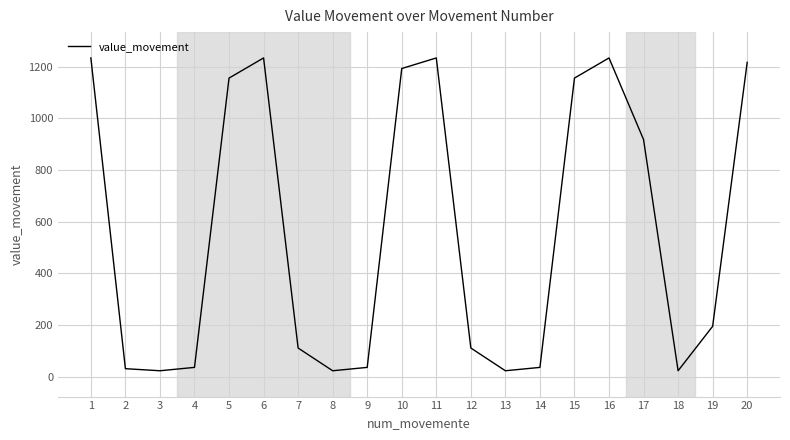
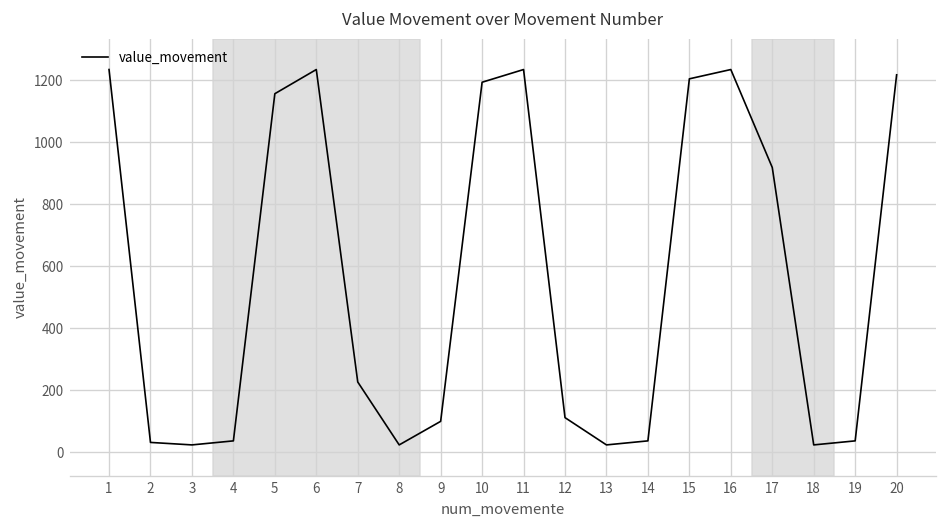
  {
    "1": 1230,
    "2": 30,
    "3": 20,
    "4": 40,
    "5": 1160,
    "6": 1230,
-   "7": 110,
+   "7": 230,
    "8": 20,
-   "9": 40,
+   "9": 100,
    "10": 1190,
    "11": 1230,
    "12": 110,
    "13": 20,
    "14": 40,
-   "15": 1160,
+   "15": 1200,
    "16": 1230,
    "17": 920,
    "18": 20,
-   "19": 200,
+   "19": 40,
    "20": 1220
  }
